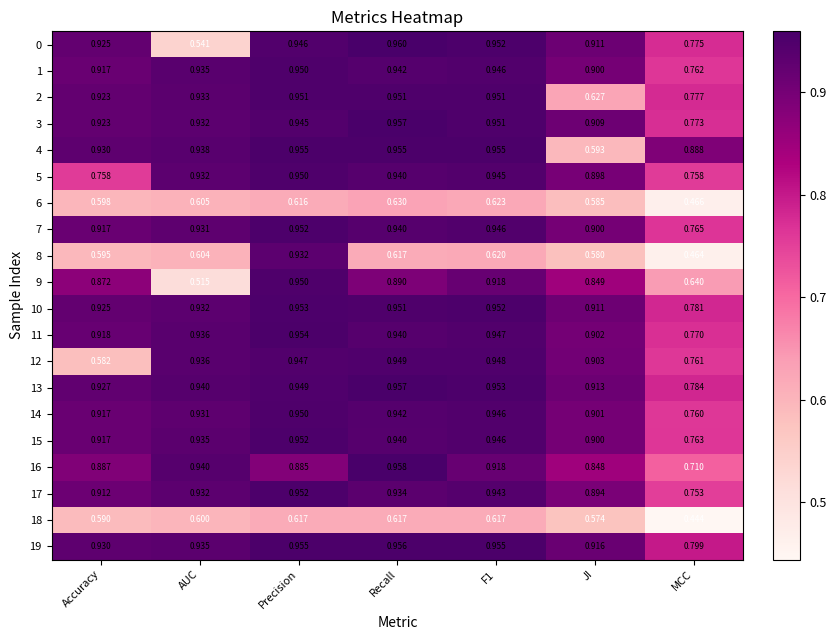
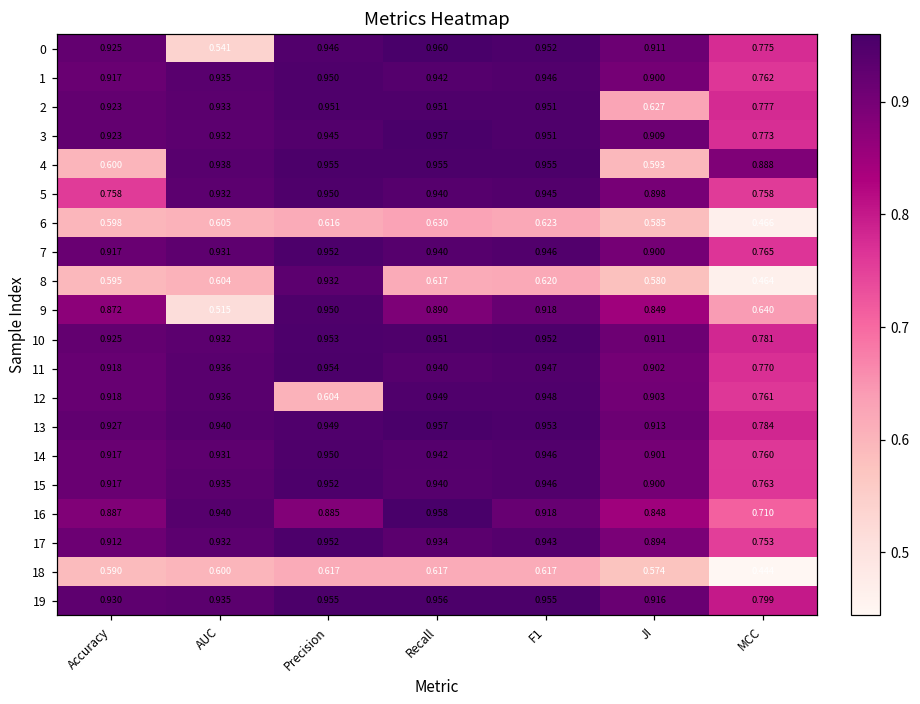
  {
    "0": {
      "Accuracy": 0.925,
      "AUC": 0.541,
      "Precision": 0.946,
      "Recall": 0.960,
      "F1": 0.952,
      "JI": 0.911,
      "MCC": 0.775
    },
    "1": {
      "Accuracy": 0.917,
      "AUC": 0.935,
      "Precision": 0.950,
      "Recall": 0.942,
      "F1": 0.946,
      "JI": 0.900,
      "MCC": 0.762
    },
    "2": {
      "Accuracy": 0.923,
      "AUC": 0.933,
      "Precision": 0.951,
      "Recall": 0.951,
      "F1": 0.951,
      "JI": 0.627,
      "MCC": 0.777
    },
    "3": {
      "Accuracy": 0.923,
      "AUC": 0.932,
      "Precision": 0.945,
      "Recall": 0.957,
      "F1": 0.951,
      "JI": 0.909,
      "MCC": 0.773
    },
    "4": {
-     "Accuracy": 0.930,
+     "Accuracy": 0.600,
      "AUC": 0.938,
      "Precision": 0.955,
      "Recall": 0.955,
      "F1": 0.955,
      "JI": 0.593,
      "MCC": 0.888
    },
    "5": {
      "Accuracy": 0.758,
      "AUC": 0.932,
      "Precision": 0.950,
      "Recall": 0.940,
      "F1": 0.945,
      "JI": 0.898,
      "MCC": 0.758
    },
    "6": {
      "Accuracy": 0.598,
      "AUC": 0.605,
      "Precision": 0.616,
      "Recall": 0.630,
      "F1": 0.623,
      "JI": 0.585
    },
    "7": {
      "Accuracy": 0.917,
      "AUC": 0.931,
      "Precision": 0.952,
      "Recall": 0.940,
      "F1": 0.946,
      "JI": 0.900,
      "MCC": 0.765
    },
    "8": {
      "Accuracy": 0.595,
      "AUC": 0.604,
      "Precision": 0.932,
      "Recall": 0.617,
      "F1": 0.620,
      "JI": 0.580
    },
    "9": {
      "Accuracy": 0.872,
      "Precision": 0.950,
      "Recall": 0.890,
      "F1": 0.918,
      "JI": 0.849,
      "MCC": 0.640
    },
    "10": {
      "Accuracy": 0.925,
      "AUC": 0.932,
      "Precision": 0.953,
      "Recall": 0.951,
      "F1": 0.952,
      "JI": 0.911,
      "MCC": 0.781
    },
    "11": {
      "Accuracy": 0.918,
      "AUC": 0.936,
      "Precision": 0.954,
      "Recall": 0.940,
      "F1": 0.947,
      "JI": 0.902,
      "MCC": 0.770
    },
    "12": {
-     "Accuracy": 0.582,
+     "Accuracy": 0.918,
      "AUC": 0.936,
-     "Precision": 0.947,
+     "Precision": 0.604,
      "Recall": 0.949,
      "F1": 0.948,
      "JI": 0.903,
      "MCC": 0.761
    },
    "13": {
      "Accuracy": 0.927,
      "AUC": 0.940,
      "Precision": 0.949,
      "Recall": 0.957,
      "F1": 0.953,
      "JI": 0.913,
      "MCC": 0.784
    },
    "14": {
      "Accuracy": 0.917,
      "AUC": 0.931,
      "Precision": 0.950,
      "Recall": 0.942,
      "F1": 0.946,
      "JI": 0.901,
      "MCC": 0.760
    },
    "15": {
      "Accuracy": 0.917,
      "AUC": 0.935,
      "Precision": 0.952,
      "Recall": 0.940,
      "F1": 0.946,
      "JI": 0.900,
      "MCC": 0.763
    },
    "16": {
      "Accuracy": 0.887,
      "AUC": 0.940,
      "Precision": 0.885,
      "Recall": 0.958,
      "F1": 0.918,
      "JI": 0.848,
      "MCC": 0.710
    },
    "17": {
      "Accuracy": 0.912,
      "AUC": 0.932,
      "Precision": 0.952,
      "Recall": 0.934,
      "F1": 0.943,
      "JI": 0.894,
      "MCC": 0.753
    },
    "18": {
      "Accuracy": 0.590,
      "AUC": 0.600,
      "Precision": 0.617,
      "Recall": 0.617,
      "F1": 0.617,
      "JI": 0.574
    },
    "19": {
      "Accuracy": 0.930,
      "AUC": 0.935,
      "Precision": 0.955,
      "Recall": 0.956,
      "F1": 0.955,
      "JI": 0.916,
      "MCC": 0.799
    }
  }
